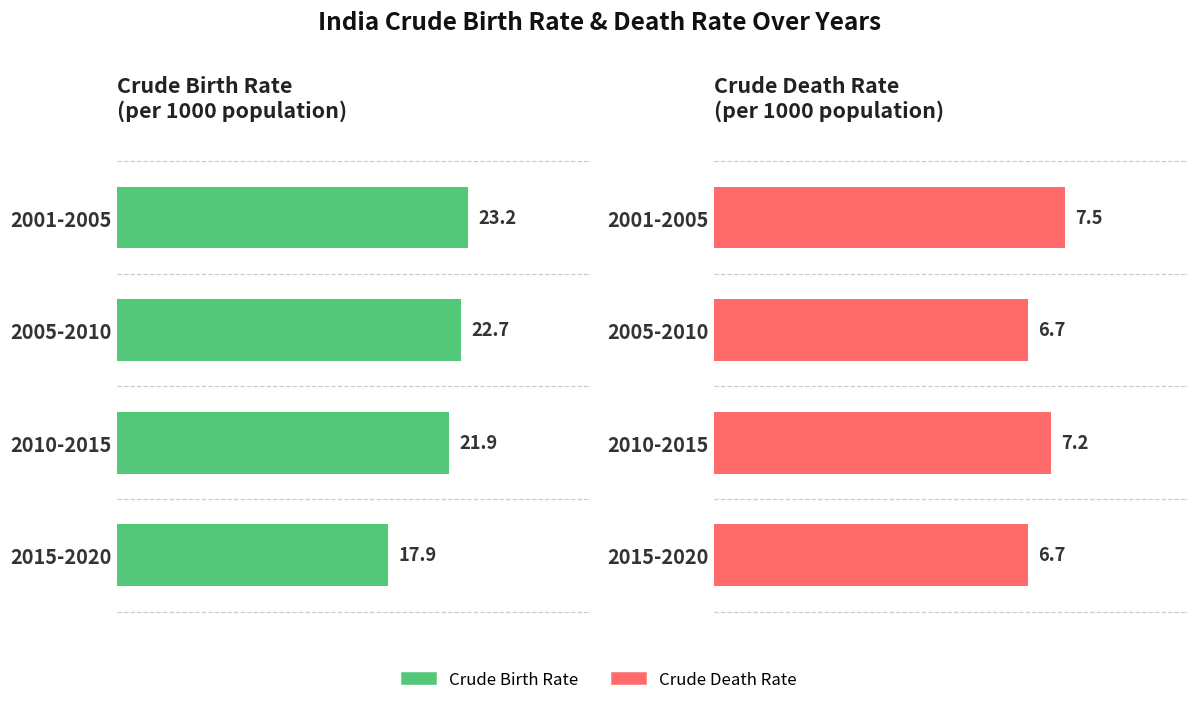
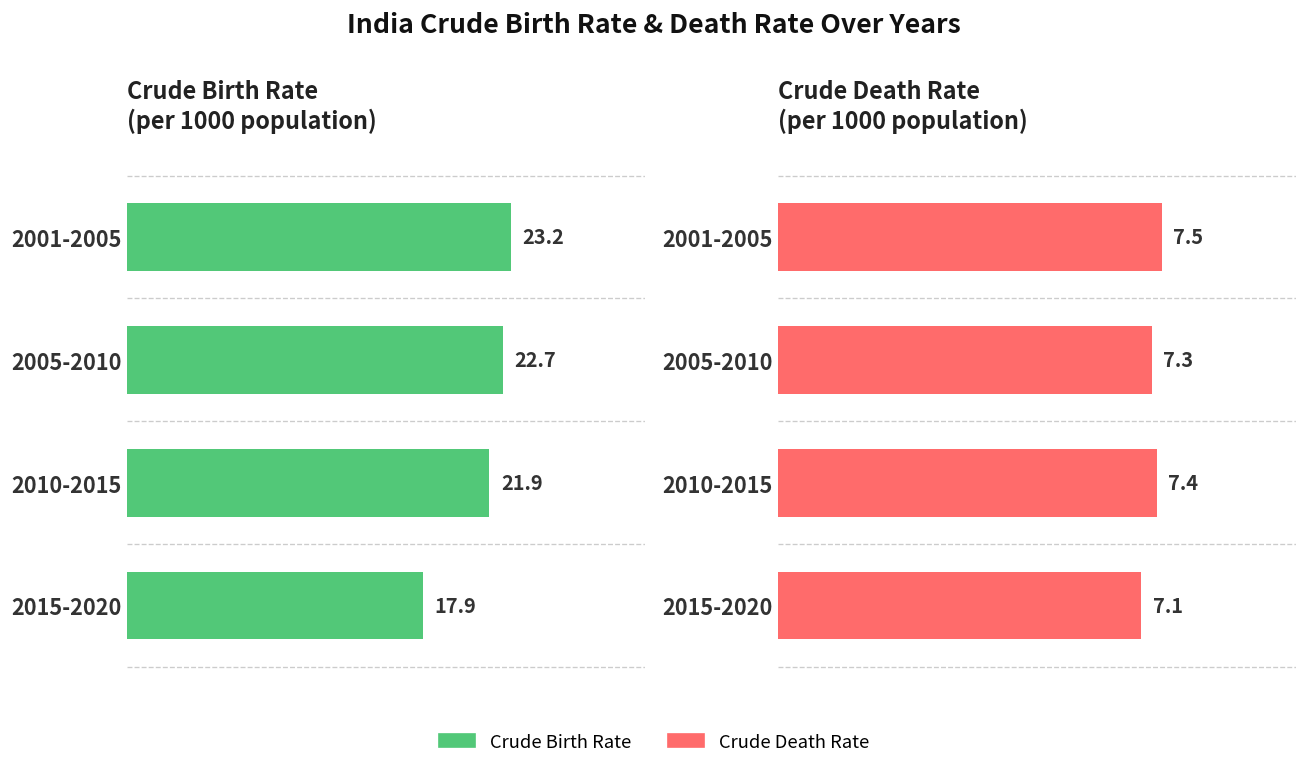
  {
    "Crude Birth Rate (per 1000 population)": {
      "2001-2005": 23.2,
      "2005-2010": 22.7,
      "2010-2015": 21.9,
      "2015-2020": 17.9
    },
    "Crude Death Rate (per 1000 population)": {
      "2001-2005": 7.5,
-     "2005-2010": 6.7,
-     "2010-2015": 7.2,
-     "2015-2020": 6.7
+     "2005-2010": 7.3,
+     "2010-2015": 7.4,
+     "2015-2020": 7.1
    }
  }
